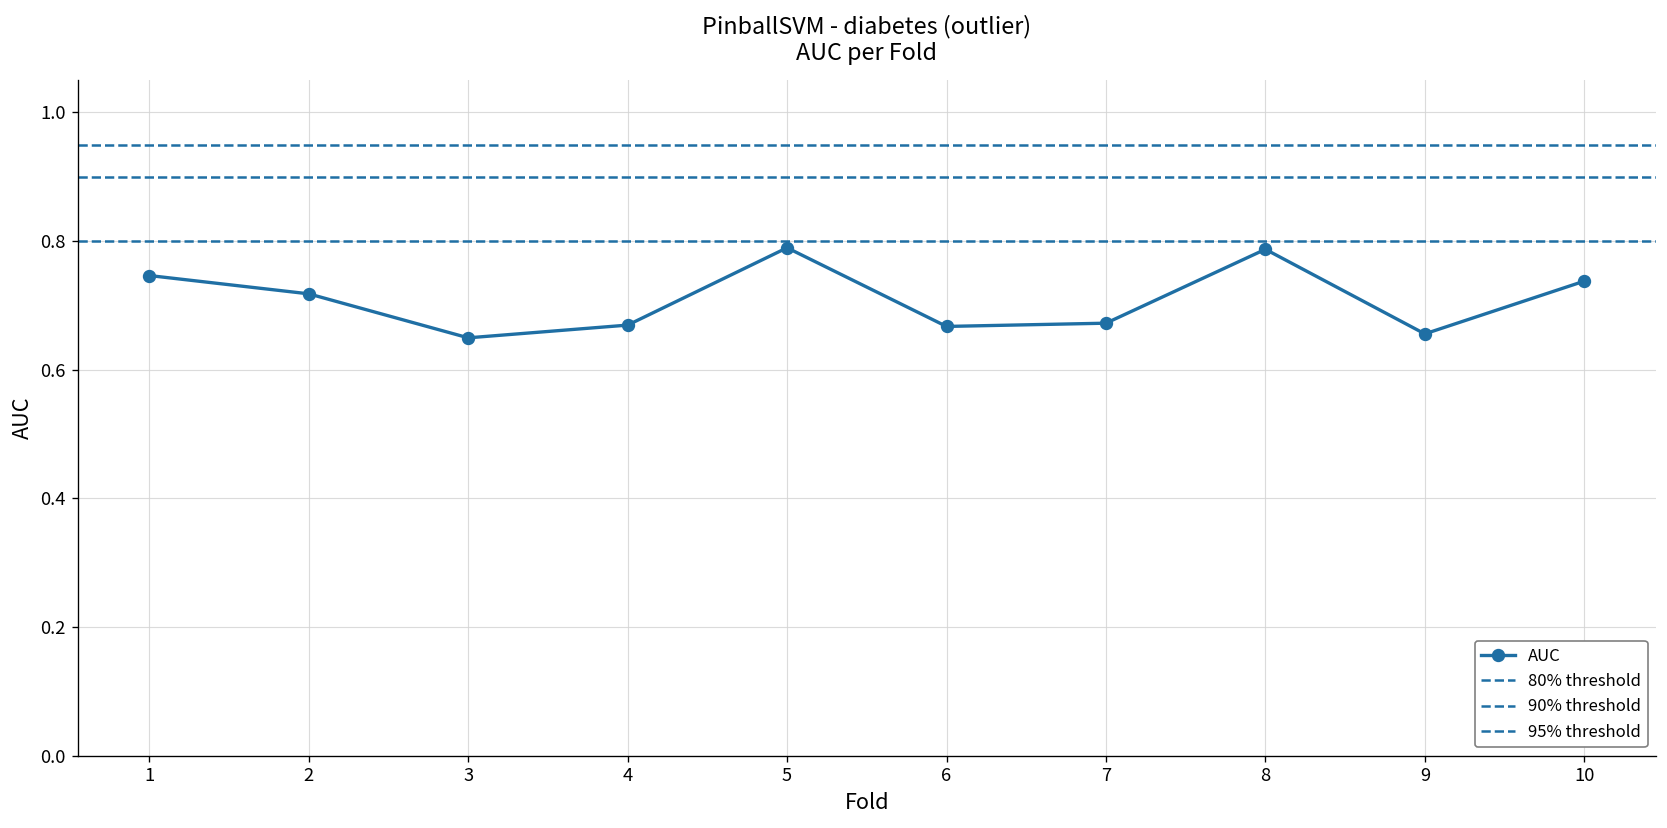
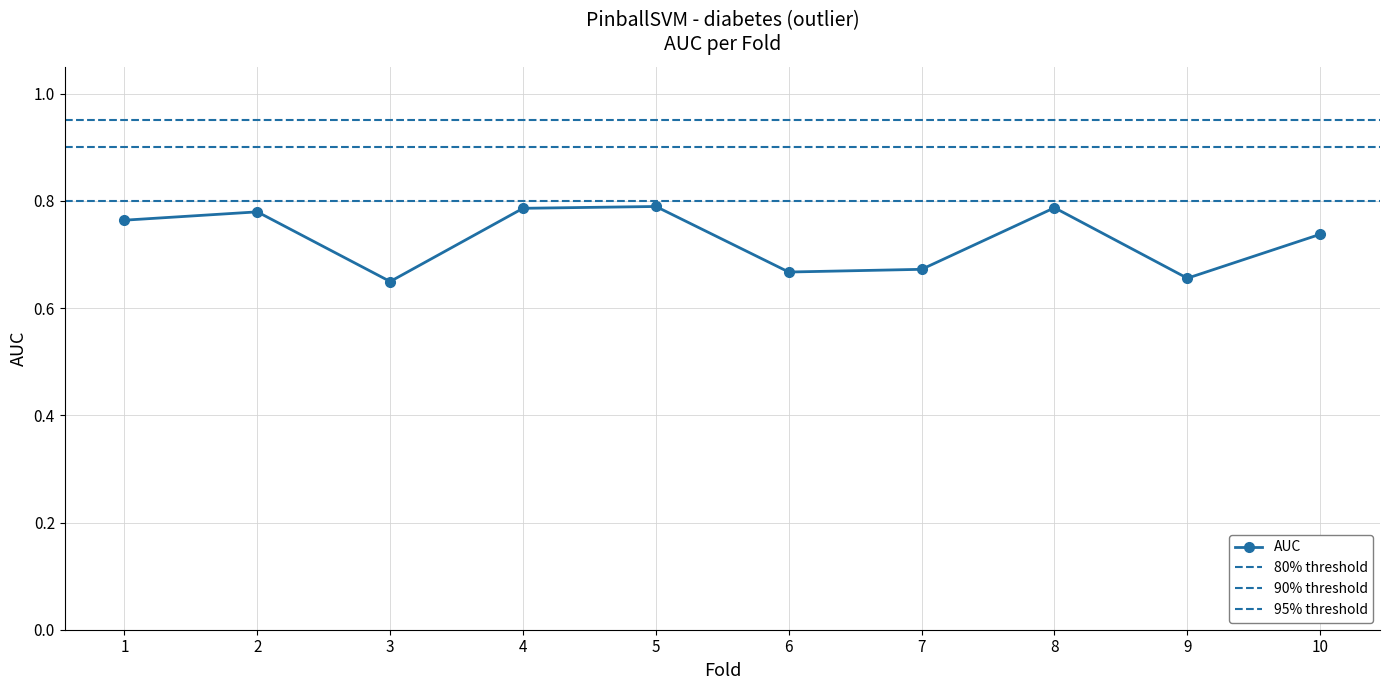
  {
-   "1": 0.75,
-   "2": 0.72,
+   "1": 0.76,
+   "2": 0.78,
    "3": 0.65,
-   "4": 0.67,
+   "4": 0.79,
    "5": 0.79,
    "6": 0.67,
    "7": 0.67,
    "8": 0.79,
    "9": 0.66,
    "10": 0.74
  }
